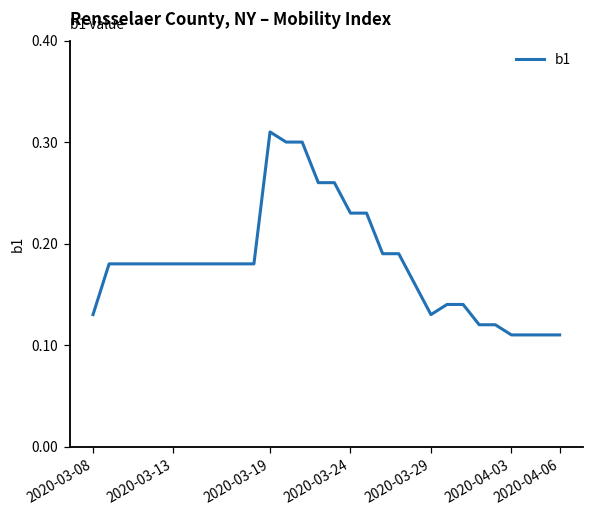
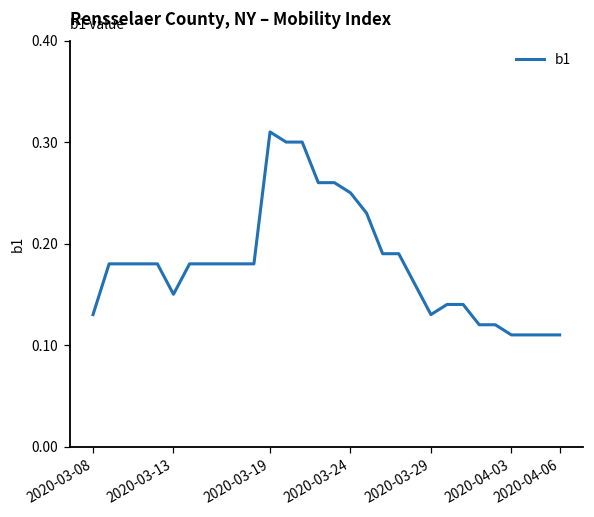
  {
    "2020-03-08": 0.13,
-   "2020-03-13": 0.18,
+   "2020-03-13": 0.15,
    "2020-03-19": 0.31,
-   "2020-03-24": 0.23,
+   "2020-03-24": 0.25,
    "2020-03-29": 0.13,
    "2020-04-03": 0.11,
    "2020-04-06": 0.11
  }
